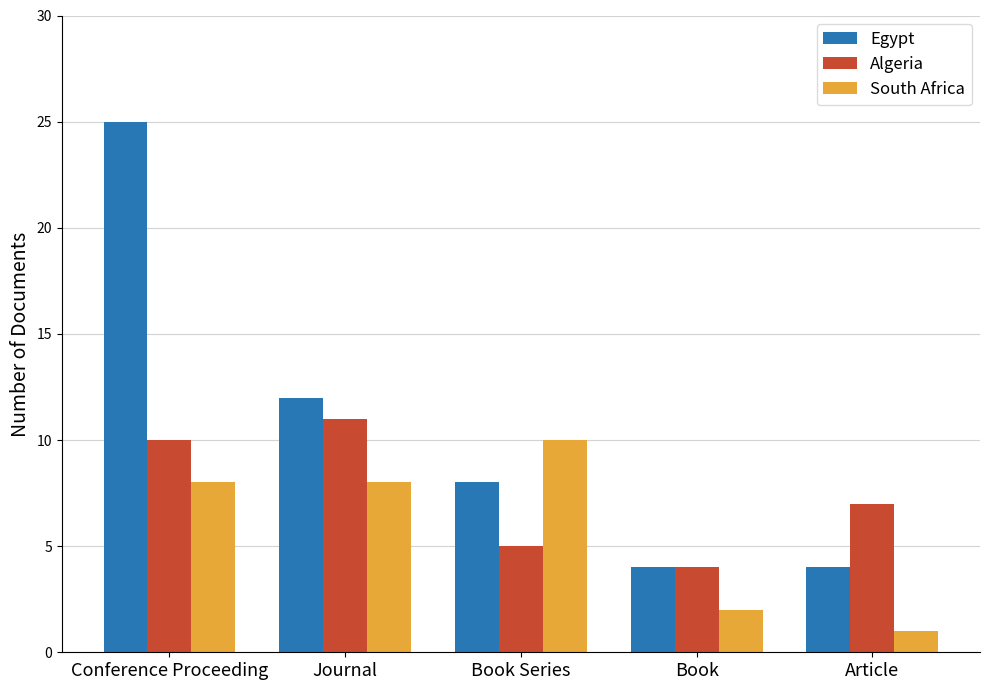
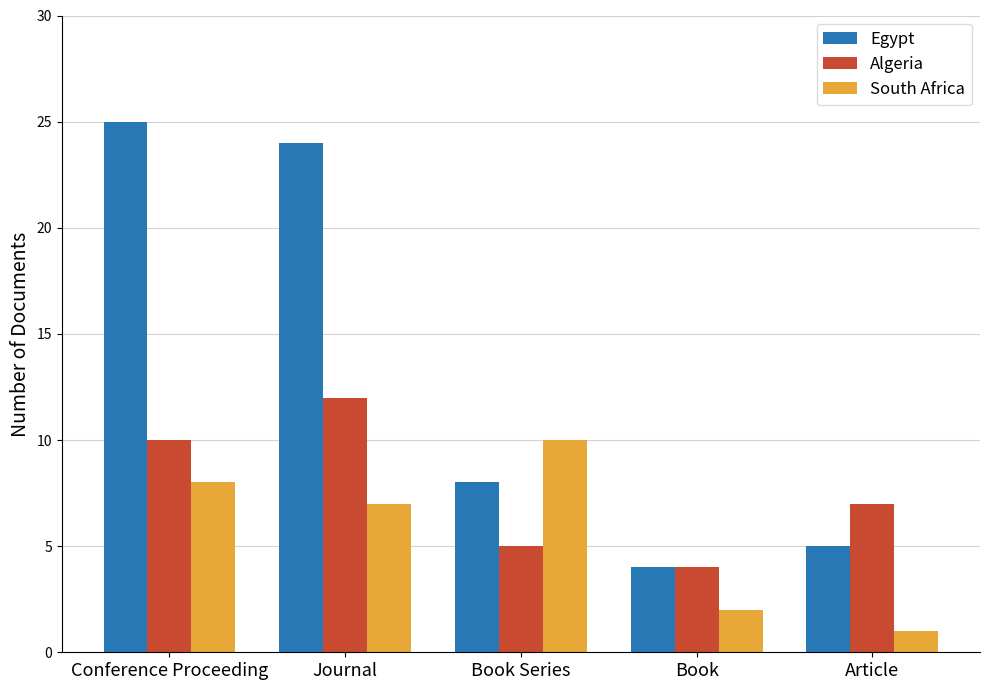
  {
    "Egypt": {
      "Conference Proceeding": 25,
-     "Journal": 12,
+     "Journal": 24,
      "Book Series": 8,
      "Book": 4,
-     "Article": 4
+     "Article": 5
    },
    "Algeria": {
      "Conference Proceeding": 10,
-     "Journal": 11,
+     "Journal": 12,
      "Book Series": 5,
      "Book": 4,
      "Article": 7
    },
    "South Africa": {
      "Conference Proceeding": 8,
-     "Journal": 8,
+     "Journal": 7,
      "Book Series": 10,
      "Book": 2,
      "Article": 1
    }
  }
